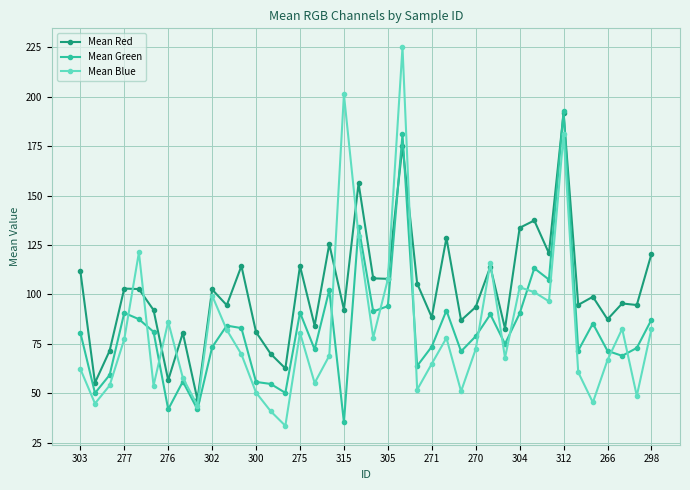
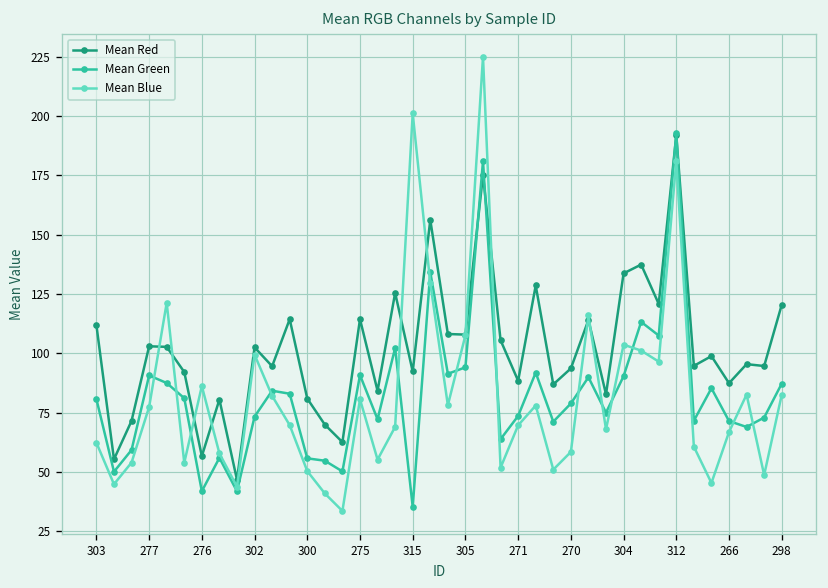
  {
    "Mean Blue": {
      "303": 62,
      "277": 77,
      "276": 86,
      "302": 99,
      "300": 50,
      "275": 81,
      "315": 201,
-     "271": 65,
-     "270": 72,
+     "271": 70,
+     "270": 59,
      "304": 104,
      "312": 181,
      "266": 67,
      "298": 83
    }
  }
